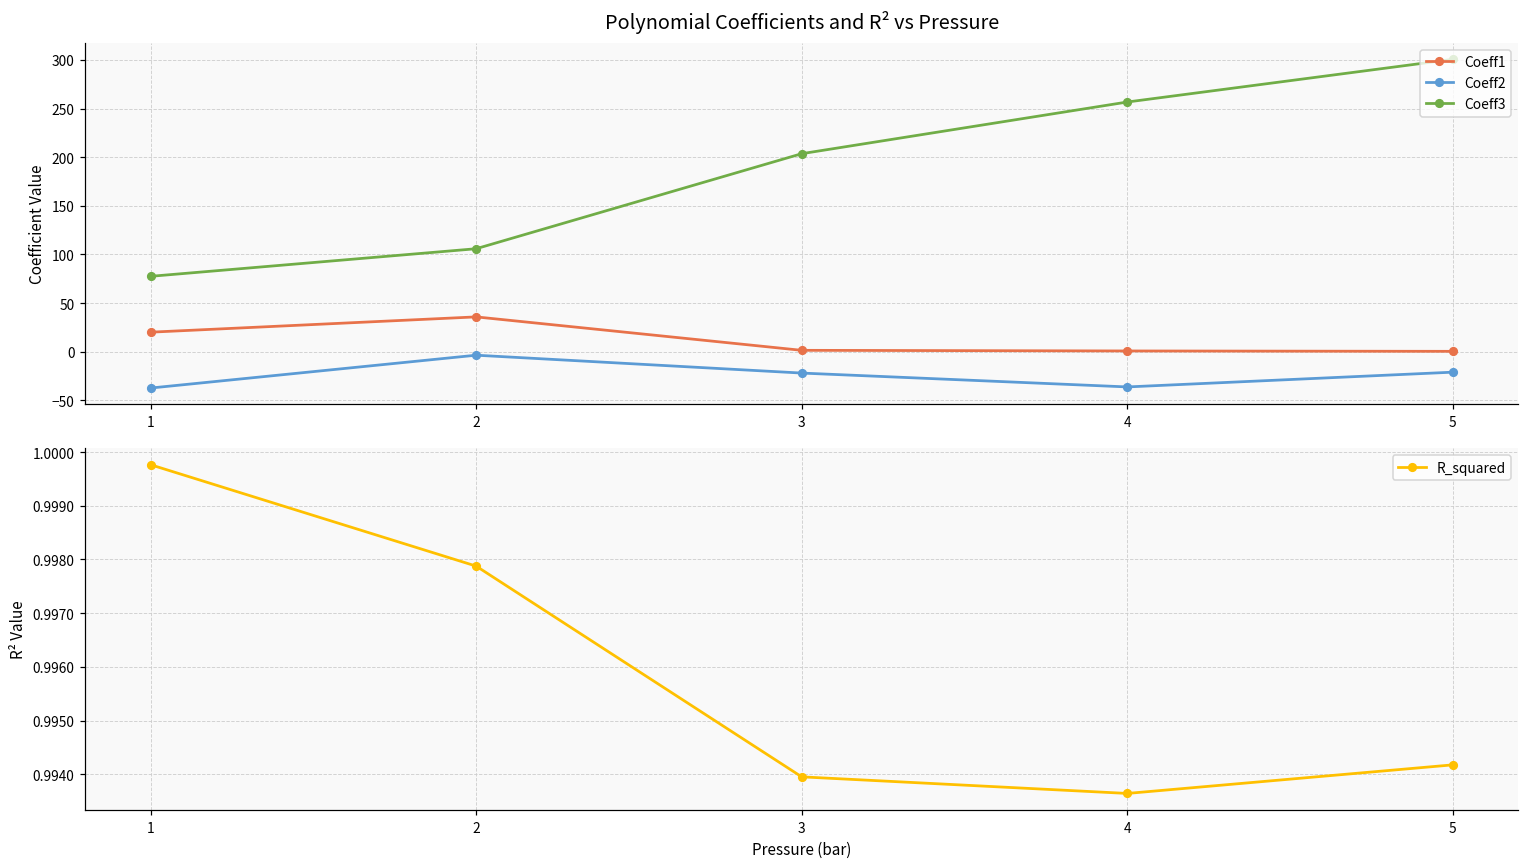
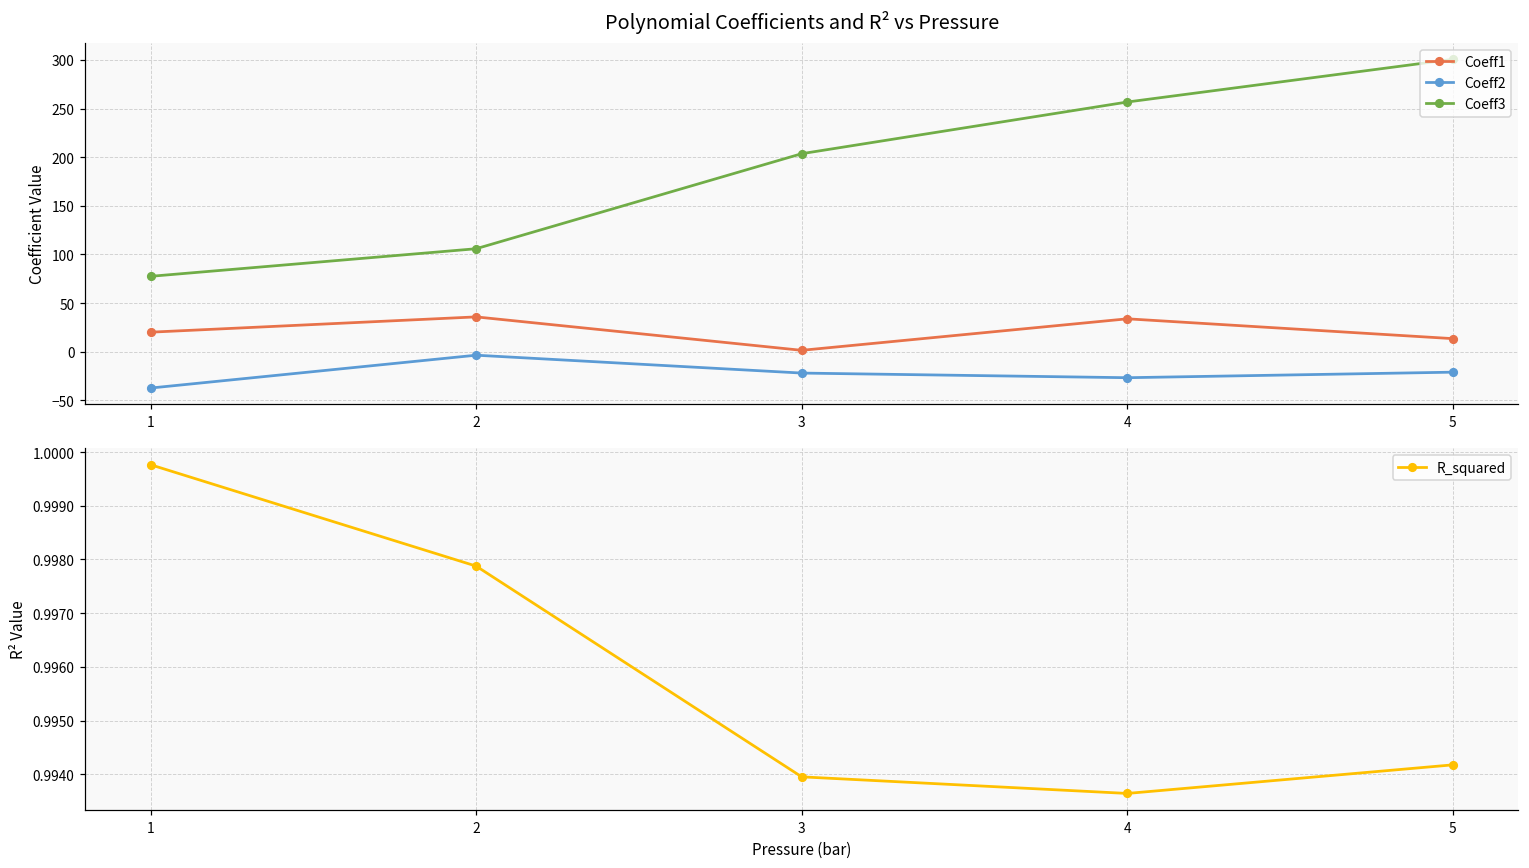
  {
    "Polynomial Coefficients and R² vs Pressure": {
      "Coeff1": {
        "1": 20,
        "2": 40,
        "3": 0,
-       "4": 0,
-       "5": 0
+       "4": 30,
+       "5": 10
      },
      "Coeff2": {
        "1": -40,
        "2": 0,
        "3": -20,
-       "4": -40,
+       "4": -30,
        "5": -20
      },
      "Coeff3": {
        "1": 80,
        "2": 110,
        "3": 200,
        "4": 260
      }
    }
  }
